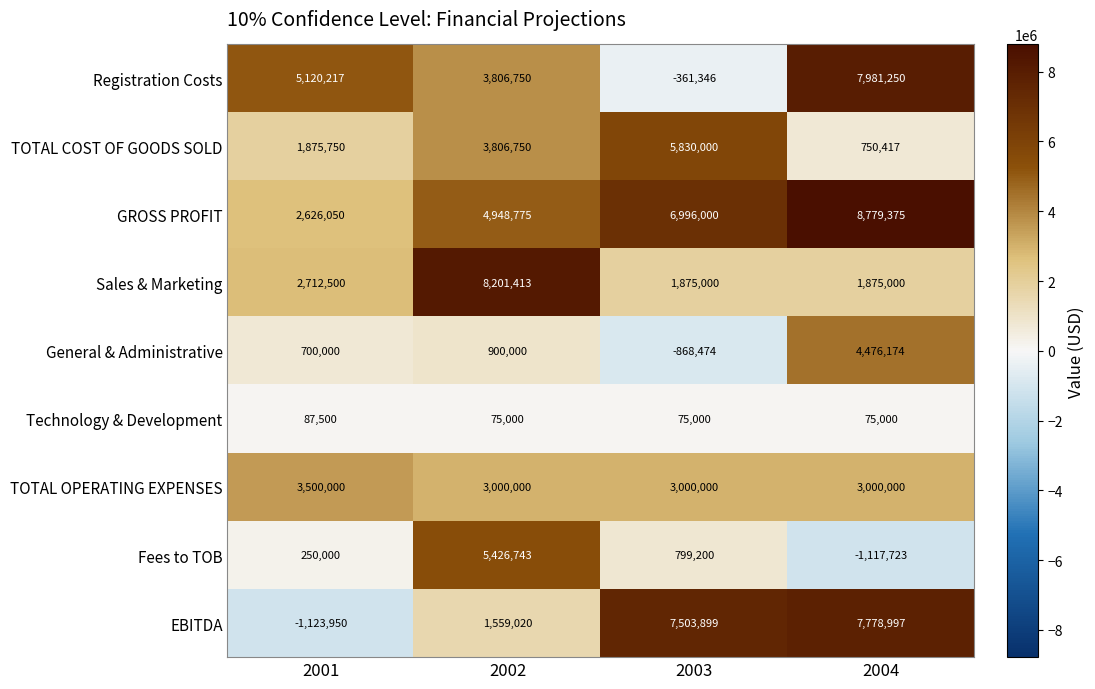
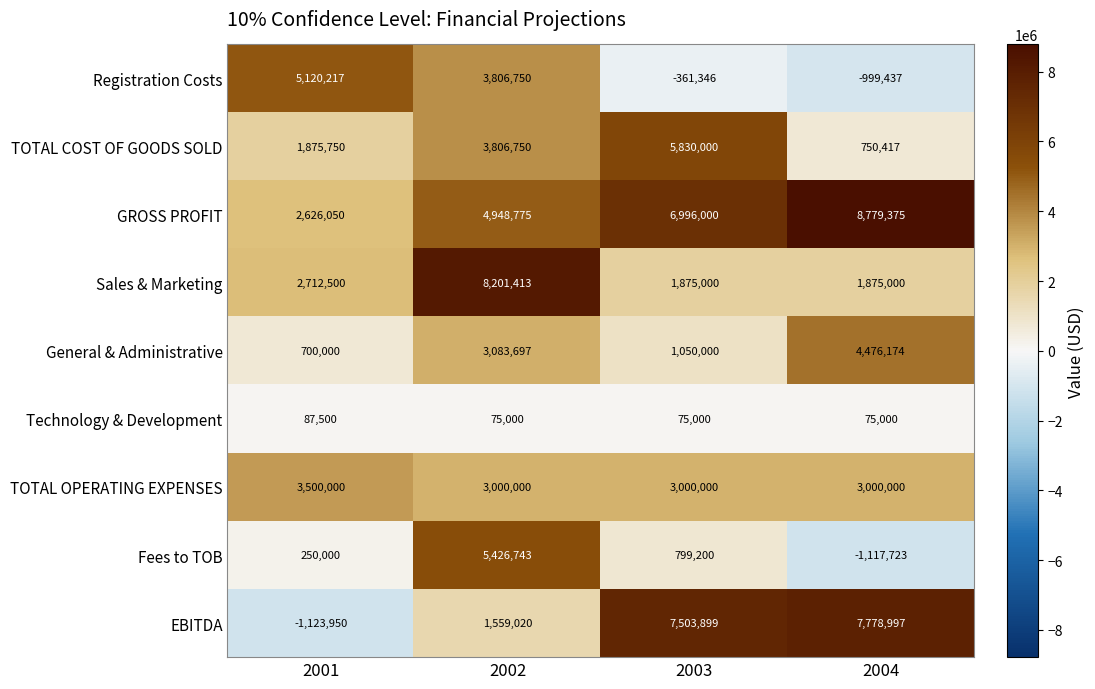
  {
    "Registration Costs": {
      "2001": "5,120,217",
      "2002": "3,806,750",
      "2003": "-361,346",
-     "2004": "7,981,250"
+     "2004": "-999,437"
    },
    "TOTAL COST OF GOODS SOLD": {
      "2001": "1,875,750",
      "2002": "3,806,750",
      "2003": "5,830,000",
      "2004": "750,417"
    },
    "GROSS PROFIT": {
      "2001": "2,626,050",
      "2002": "4,948,775",
      "2003": "6,996,000",
      "2004": "8,779,375"
    },
    "Sales & Marketing": {
      "2001": "2,712,500",
      "2002": "8,201,413",
      "2003": "1,875,000",
      "2004": "1,875,000"
    },
    "General & Administrative": {
      "2001": "700,000",
-     "2002": "900,000",
-     "2003": "-868,474",
+     "2002": "3,083,697",
+     "2003": "1,050,000",
      "2004": "4,476,174"
    },
    "Technology & Development": {
      "2001": "87,500",
      "2002": "75,000",
      "2003": "75,000",
      "2004": "75,000"
    },
    "TOTAL OPERATING EXPENSES": {
      "2001": "3,500,000",
      "2002": "3,000,000",
      "2003": "3,000,000",
      "2004": "3,000,000"
    },
    "Fees to TOB": {
      "2001": "250,000",
      "2002": "5,426,743",
      "2003": "799,200",
      "2004": "-1,117,723"
    },
    "EBITDA": {
      "2001": "-1,123,950",
      "2002": "1,559,020",
      "2003": "7,503,899",
      "2004": "7,778,997"
    }
  }
